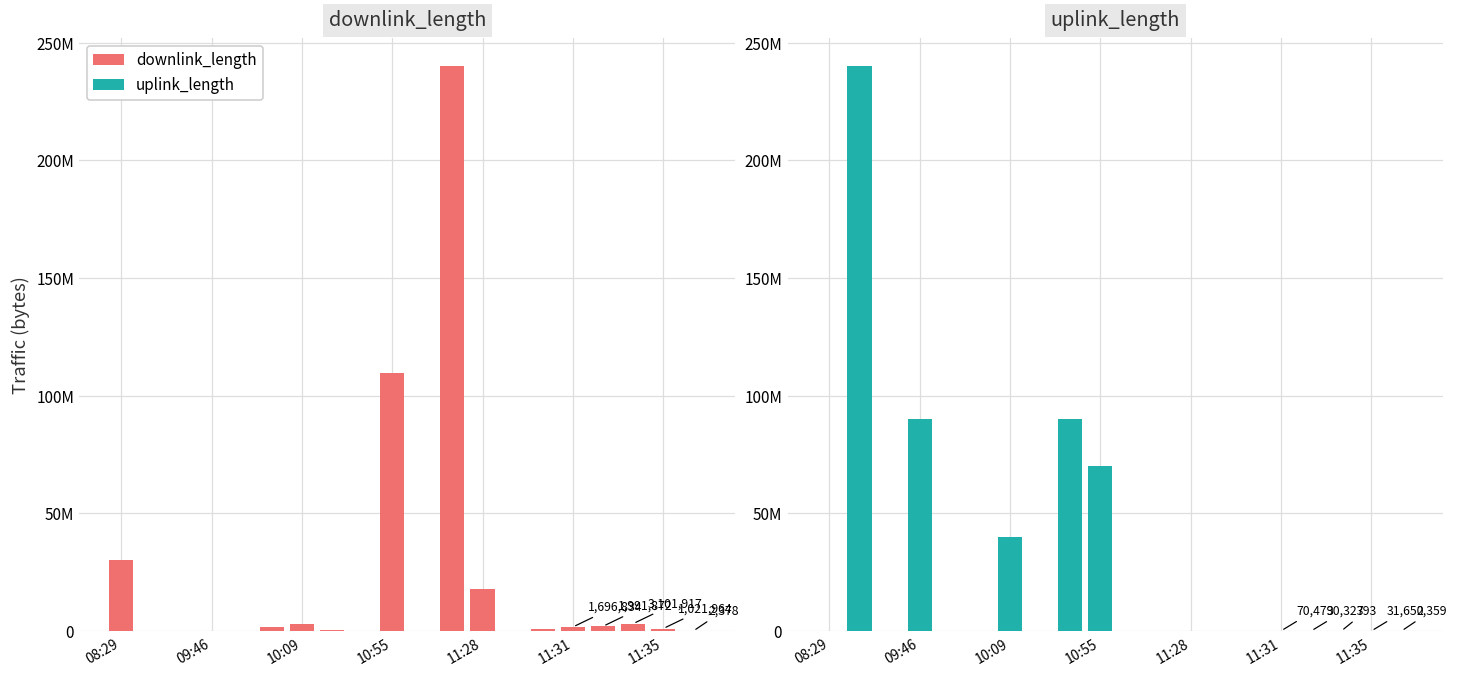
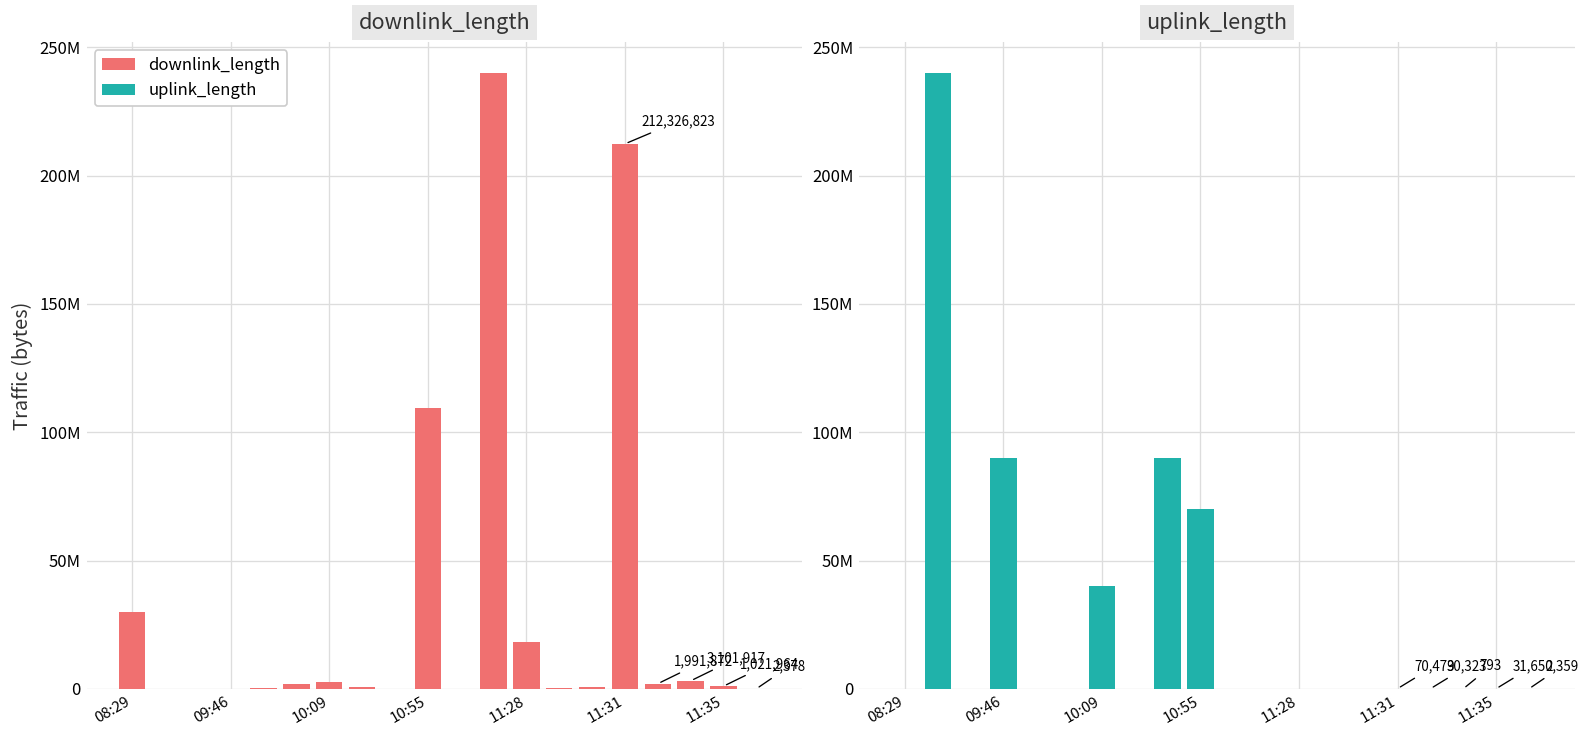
  {
    "downlink_length": {
-     "11:31": "1,696,834"
+     "11:31": "212,326,823"
    },
    "uplink_length": {
      "09:46": "90000000",
      "10:09": "40000000",
      "10:55": "70000000"
    }
  }
